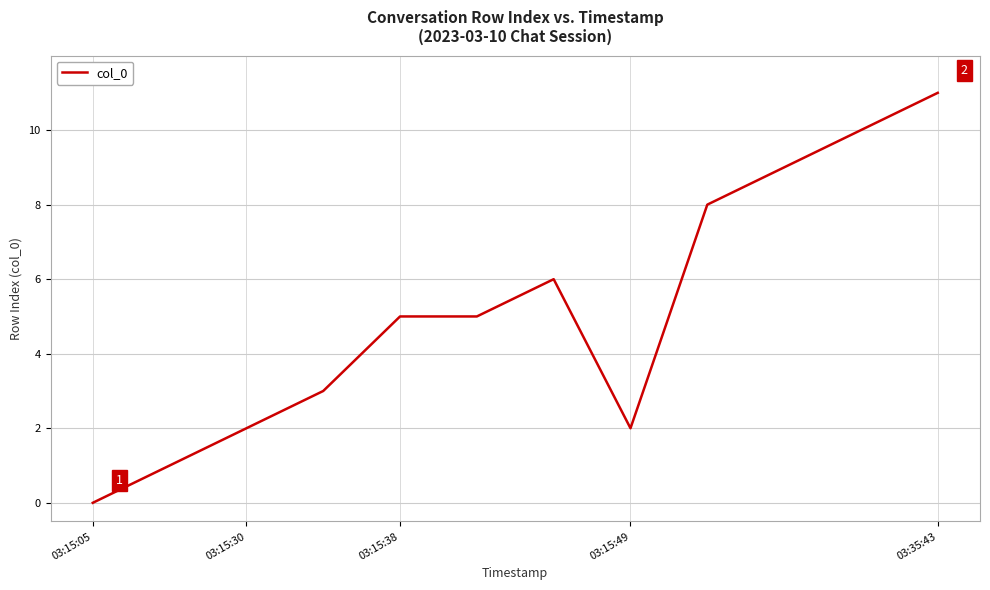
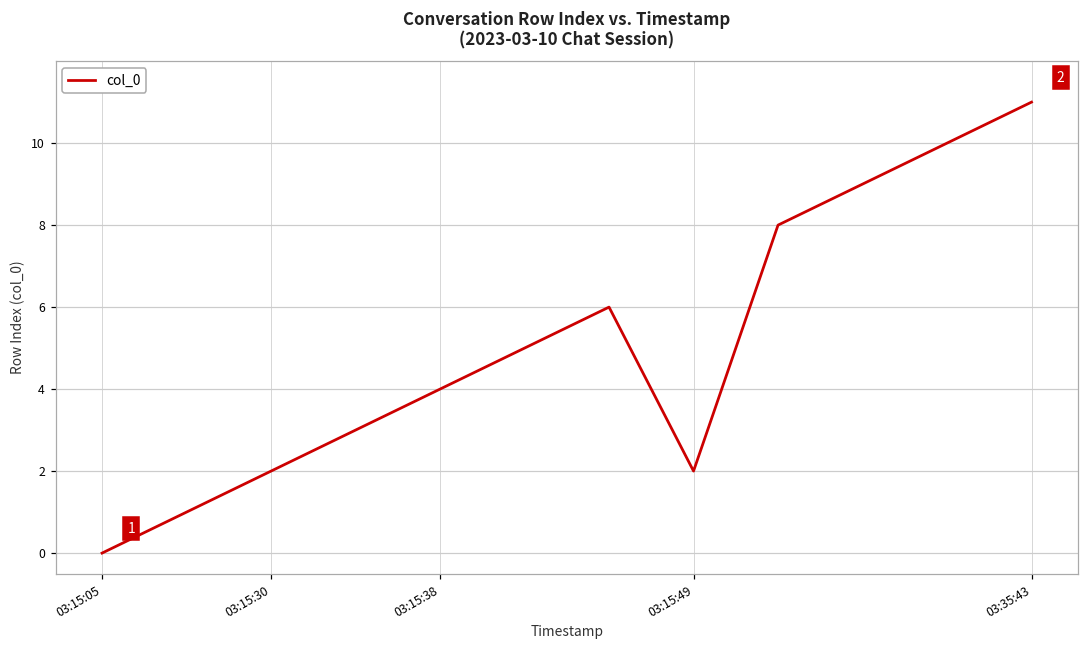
  {
    "03:15:05": 0,
    "03:15:30": 2,
-   "03:15:38": 5,
+   "03:15:38": 4,
    "03:15:49": 2,
    "03:35:43": 11
  }
